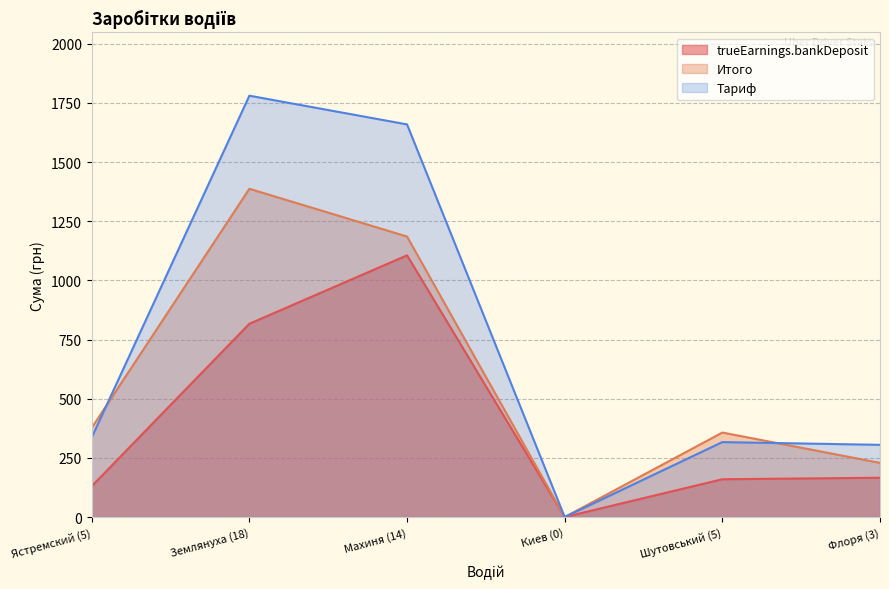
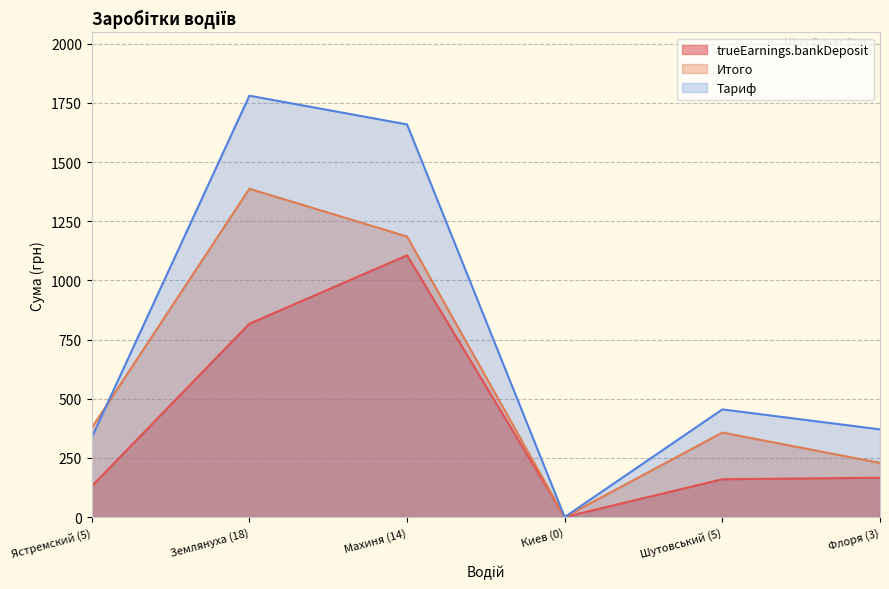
  {
    "Тариф": {
      "Ястремский (5)": 340,
      "Землянуха (18)": 1780,
      "Махиня (14)": 1660,
-     "Шутовський (5)": 320,
-     "Флоря (3)": 310
+     "Шутовський (5)": 450,
+     "Флоря (3)": 370
    }
  }
